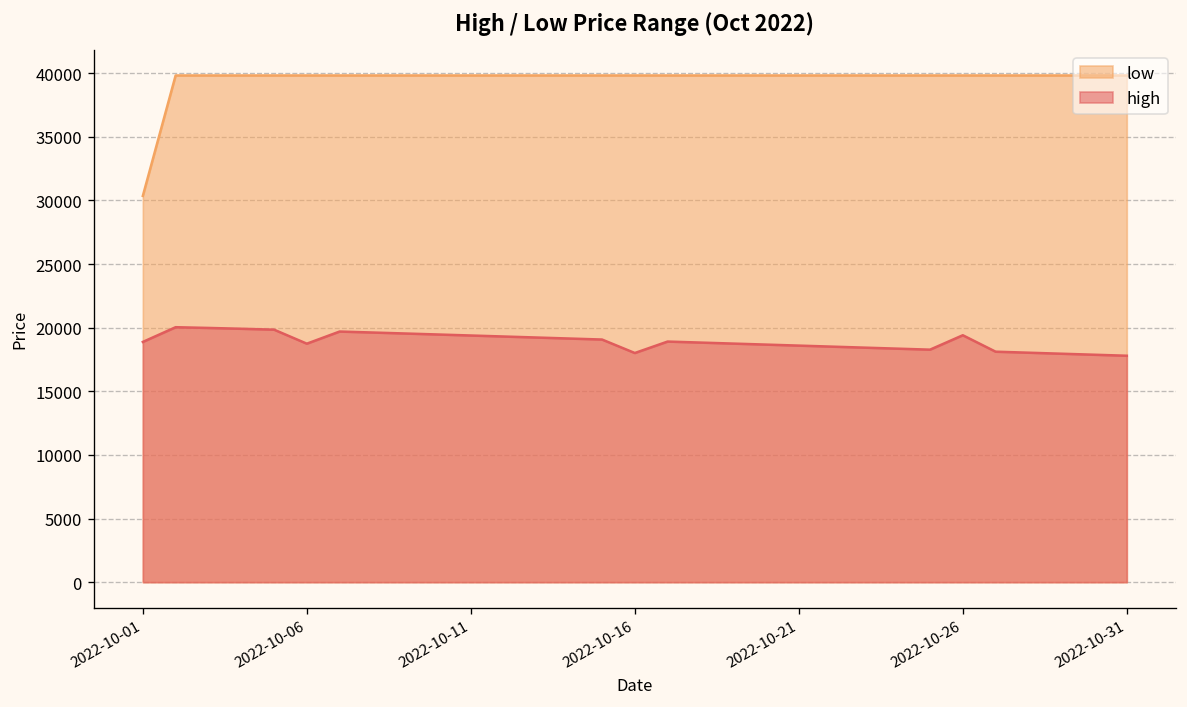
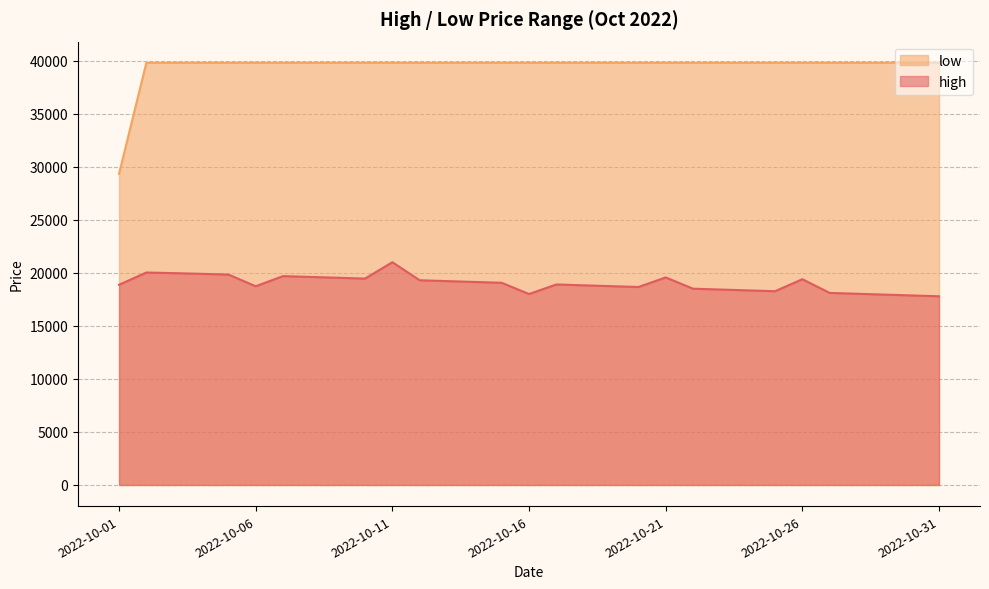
  {
    "low": {
-     "2022-10-01": 30400,
+     "2022-10-01": 29300,
      "2022-10-06": 39800,
      "2022-10-11": 39800,
      "2022-10-16": 39800,
      "2022-10-21": 39800,
      "2022-10-26": 39800
    },
    "high": {
      "2022-10-01": 18900,
      "2022-10-06": 18700,
-     "2022-10-11": 19400,
+     "2022-10-11": 21000,
      "2022-10-16": 18000,
-     "2022-10-21": 18600,
+     "2022-10-21": 19600,
      "2022-10-26": 19400,
      "2022-10-31": 17800
    }
  }
